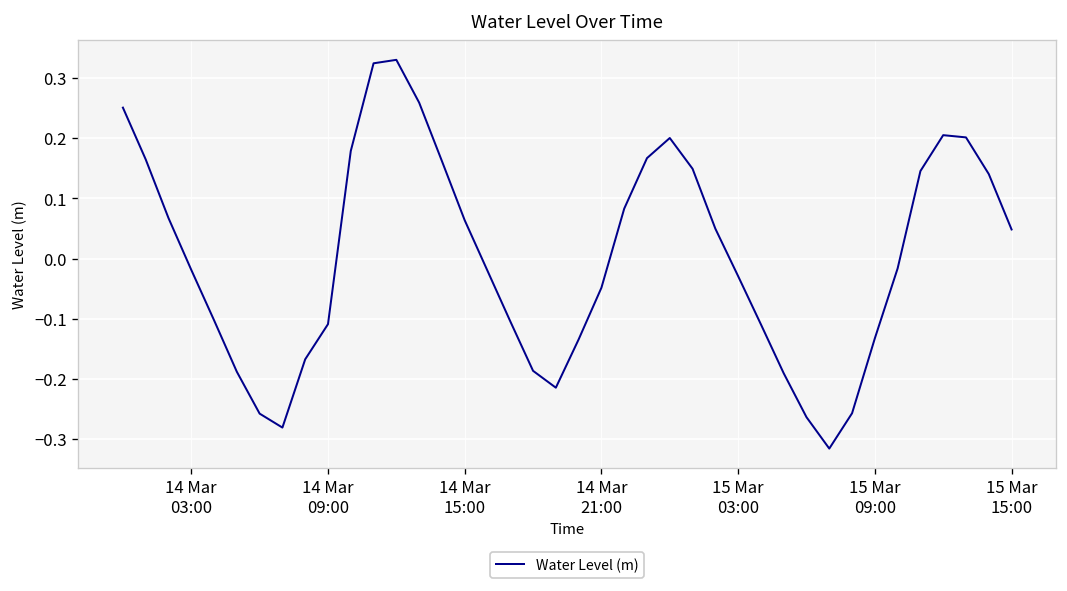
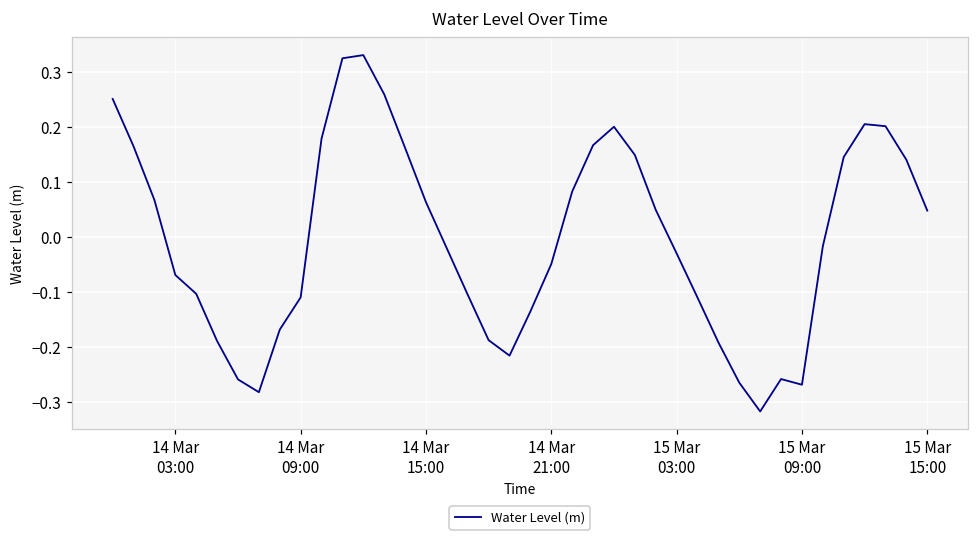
  {
-   "14 Mar 03:00": -0.02,
+   "14 Mar 03:00": -0.07,
    "14 Mar 09:00": -0.11,
    "14 Mar 15:00": 0.06,
    "14 Mar 21:00": -0.05,
    "15 Mar 03:00": -0.03,
-   "15 Mar 09:00": -0.13,
+   "15 Mar 09:00": -0.27,
    "15 Mar 15:00": 0.05
  }
